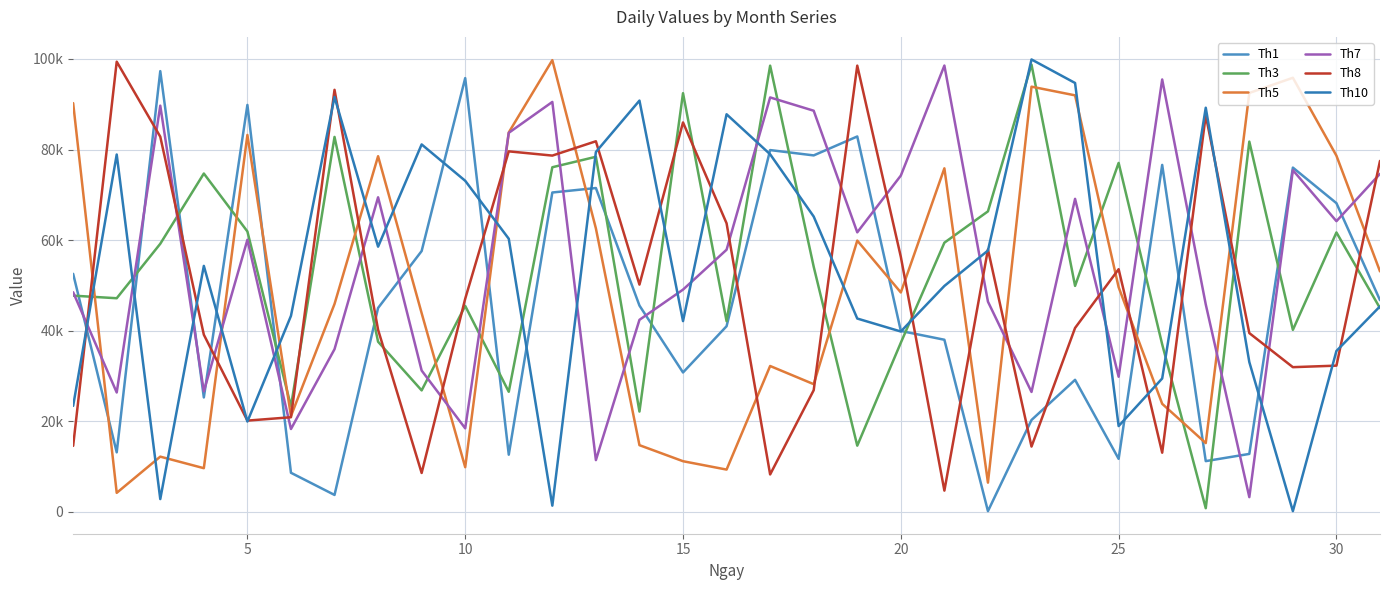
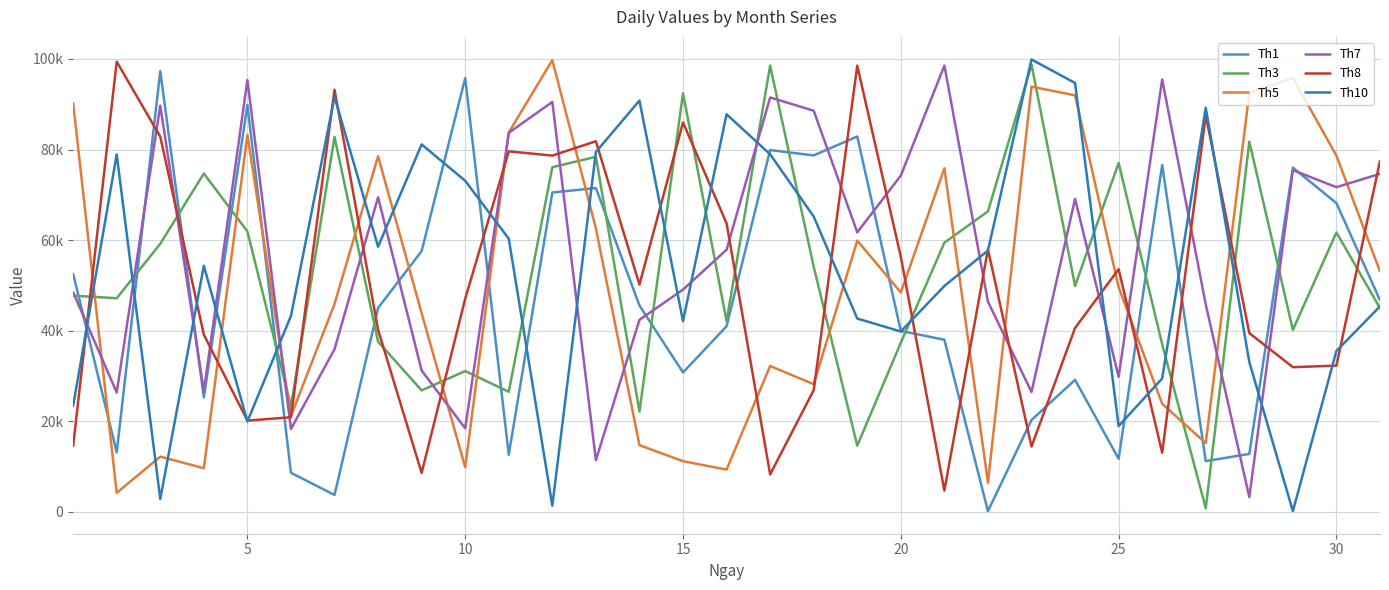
  {
    "Th3": {
      "5": 62000,
-     "10": 45000,
+     "10": 31000,
      "15": 92000,
      "20": 37000,
      "25": 77000,
      "30": 62000
    },
    "Th5": {
      "5": 83000,
      "10": 10000,
      "15": 11000,
      "20": 48000,
      "25": 50000,
      "30": 79000
    },
    "Th7": {
-     "5": 60000,
+     "5": 95000,
      "10": 18000,
      "15": 49000,
      "20": 74000,
      "25": 30000,
-     "30": 64000
+     "30": 72000
    },
    "Th8": {
      "10": 47000,
      "15": 86000,
      "20": 56000,
      "25": 54000,
      "30": 32000
    }
  }
